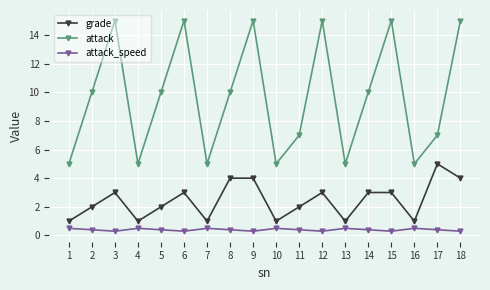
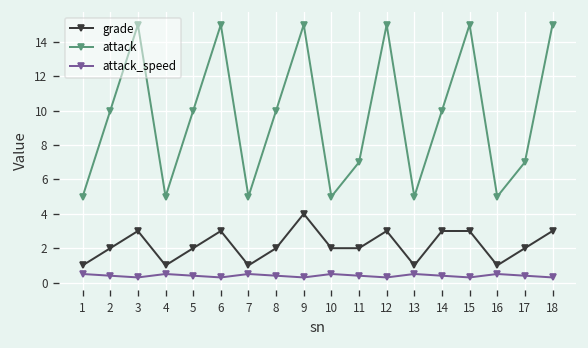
  {
    "grade": {
      "1": 1,
      "2": 2,
      "3": 3,
      "4": 1,
      "5": 2,
      "6": 3,
      "7": 1,
-     "8": 4,
+     "8": 2,
      "9": 4,
-     "10": 1,
+     "10": 2,
      "11": 2,
      "12": 3,
      "13": 1,
      "14": 3,
      "15": 3,
      "16": 1,
-     "17": 5,
-     "18": 4
+     "17": 2,
+     "18": 3
    },
    "attack": {
      "1": 5,
      "2": 10,
      "4": 5,
      "5": 10,
      "6": 15,
      "7": 5,
      "8": 10,
      "9": 15,
      "10": 5,
      "11": 7,
      "12": 15,
      "13": 5,
      "14": 10,
      "15": 15,
      "16": 5,
      "17": 7,
      "18": 15
    },
    "attack_speed": {
      "1": 0.5,
      "2": 0.4,
      "3": 0.3,
      "4": 0.5,
      "5": 0.4,
      "6": 0.3,
      "7": 0.5,
      "8": 0.4,
      "9": 0.3,
      "10": 0.5,
      "11": 0.4,
      "12": 0.3,
      "13": 0.5,
      "14": 0.4,
      "15": 0.3,
      "16": 0.5,
      "17": 0.4,
      "18": 0.3
    }
  }
